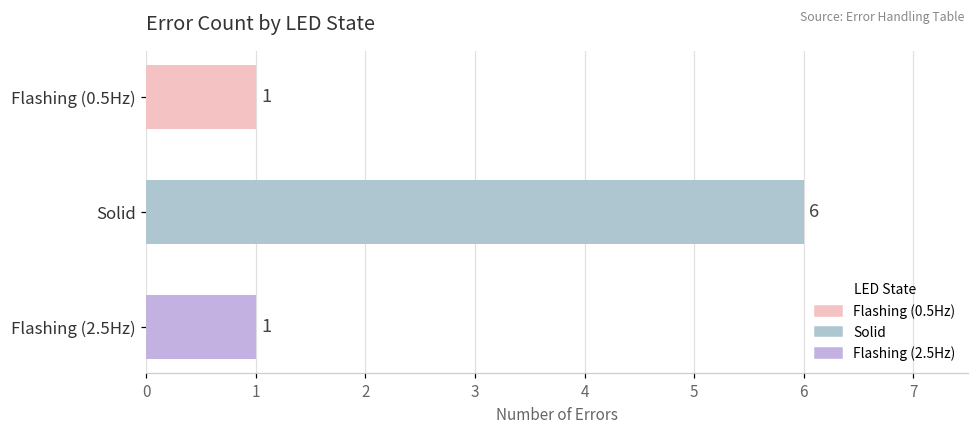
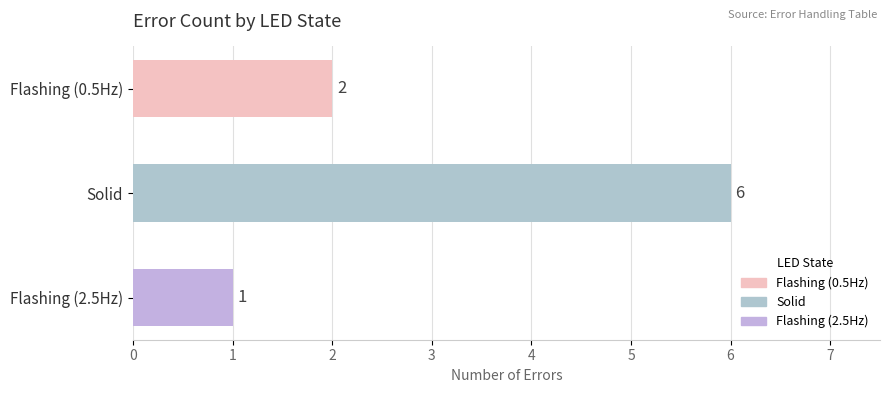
  {
-   "Flashing (0.5Hz)": 1,
+   "Flashing (0.5Hz)": 2,
    "Solid": 6,
    "Flashing (2.5Hz)": 1
  }
